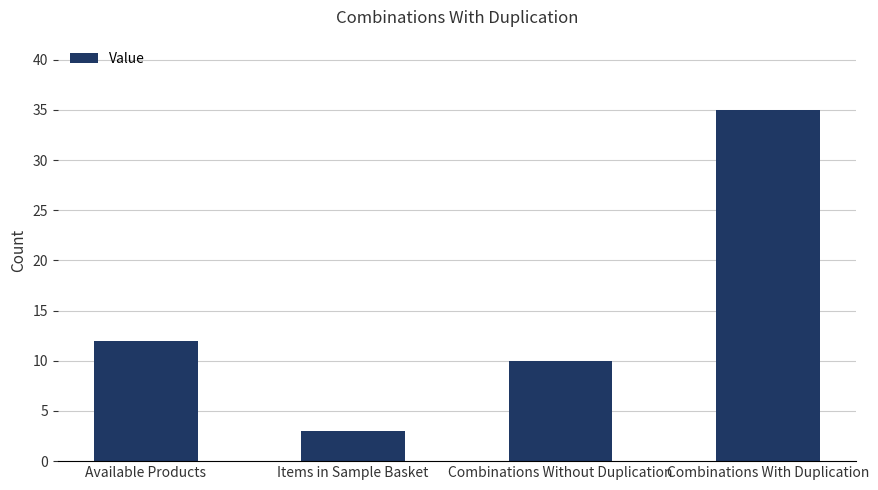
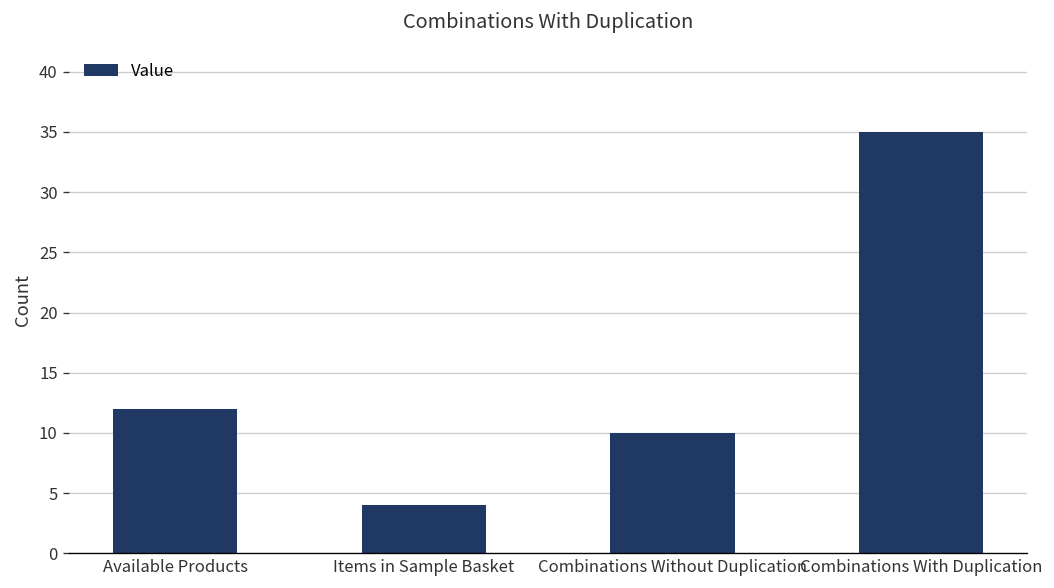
  {
    "Available Products": 12,
-   "Items in Sample Basket": 3,
+   "Items in Sample Basket": 4,
    "Combinations Without Duplication": 10,
    "Combinations With Duplication": 35
  }
